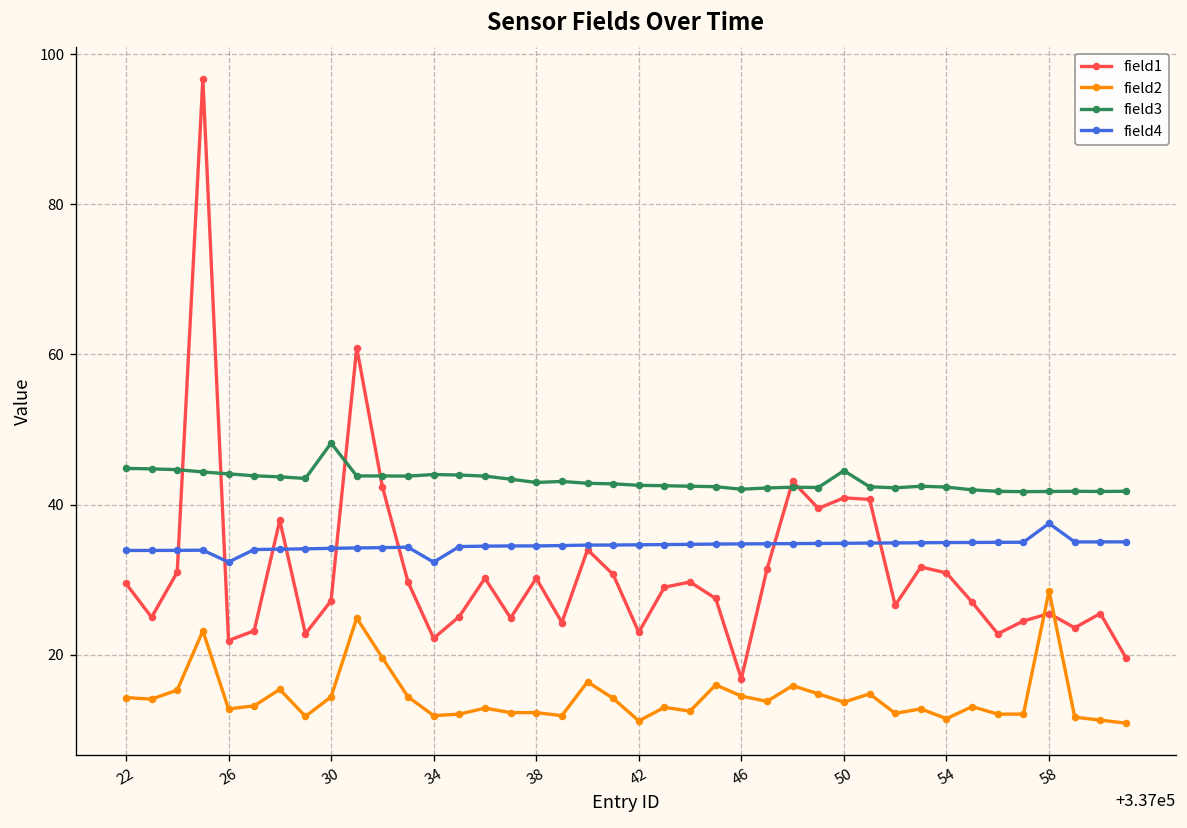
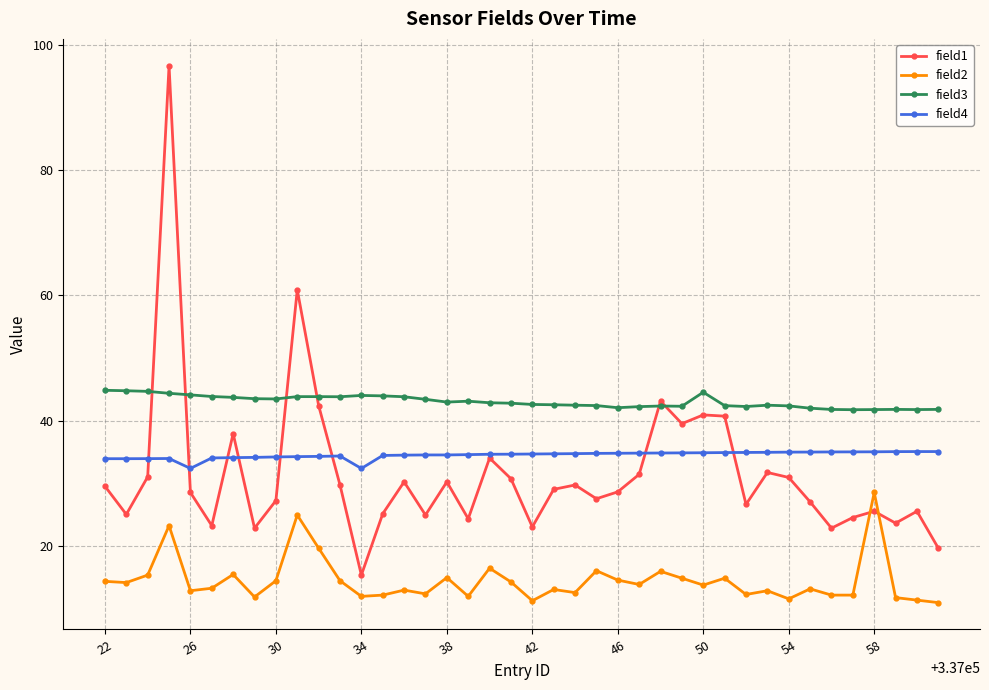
  {
    "field1": {
      "22": 30,
-     "26": 22,
+     "26": 29,
      "30": 27,
-     "34": 22,
+     "34": 15,
      "38": 30,
      "42": 23,
-     "46": 17,
+     "46": 29,
      "50": 41,
      "54": 31,
      "58": 26
    },
    "field2": {
      "22": 14,
      "26": 13,
      "30": 14,
      "34": 12,
-     "38": 12,
+     "38": 15,
      "42": 11,
      "46": 15,
      "50": 14,
      "54": 12,
      "58": 29
    },
    "field3": {
      "22": 45,
      "26": 44,
-     "30": 48,
+     "30": 43,
      "34": 44,
      "38": 43,
      "42": 43,
      "46": 42,
      "50": 45,
      "54": 42,
      "58": 42
    },
    "field4": {
      "22": 34,
      "26": 32,
      "30": 34,
      "34": 32,
      "38": 35,
      "42": 35,
      "46": 35,
      "50": 35,
      "54": 35,
-     "58": 38
+     "58": 35
    }
  }
